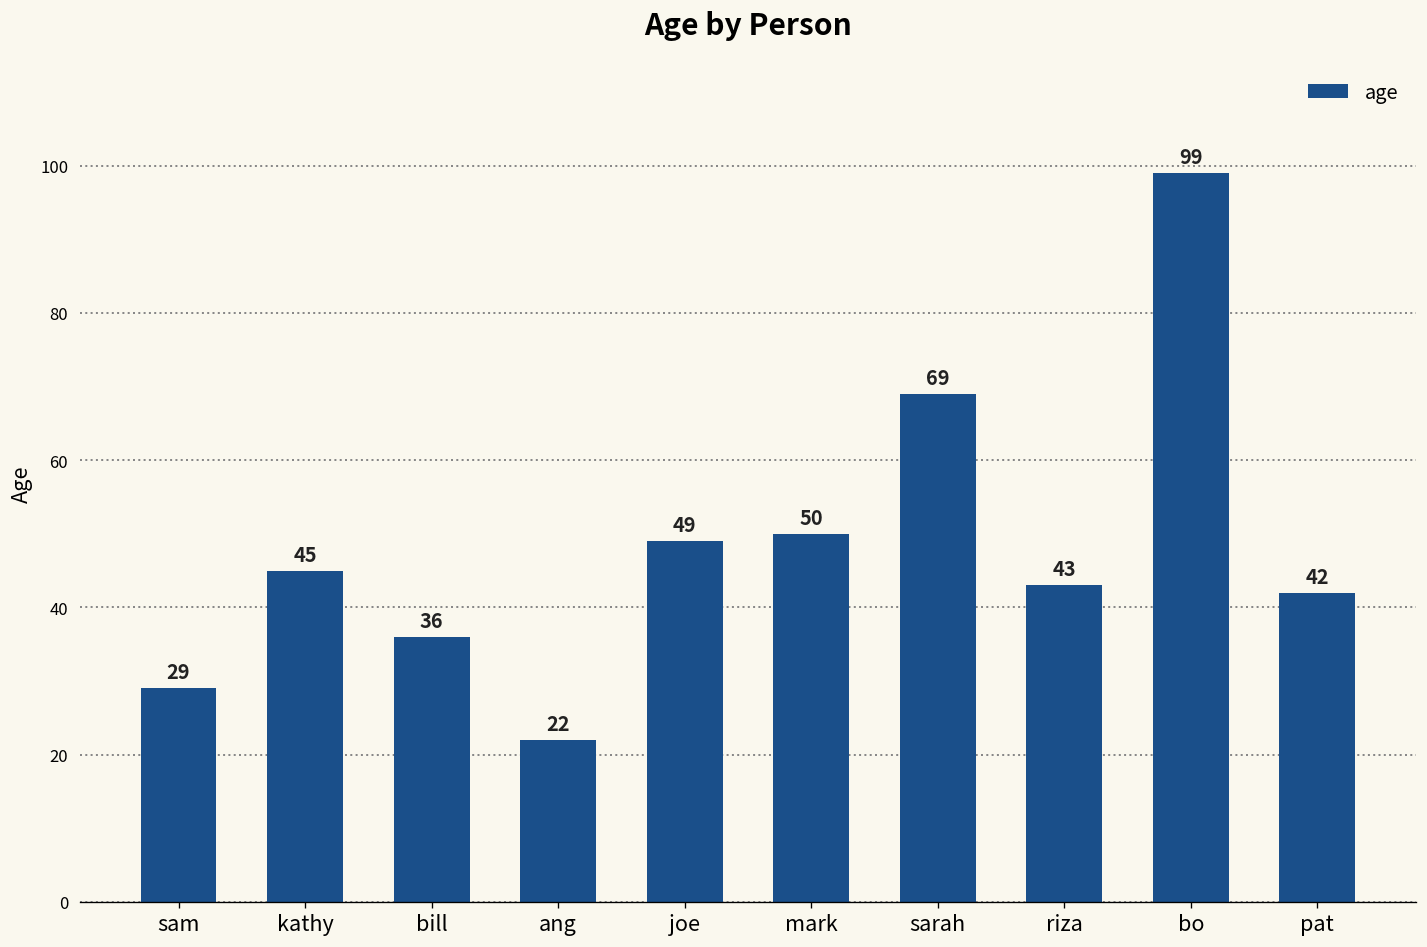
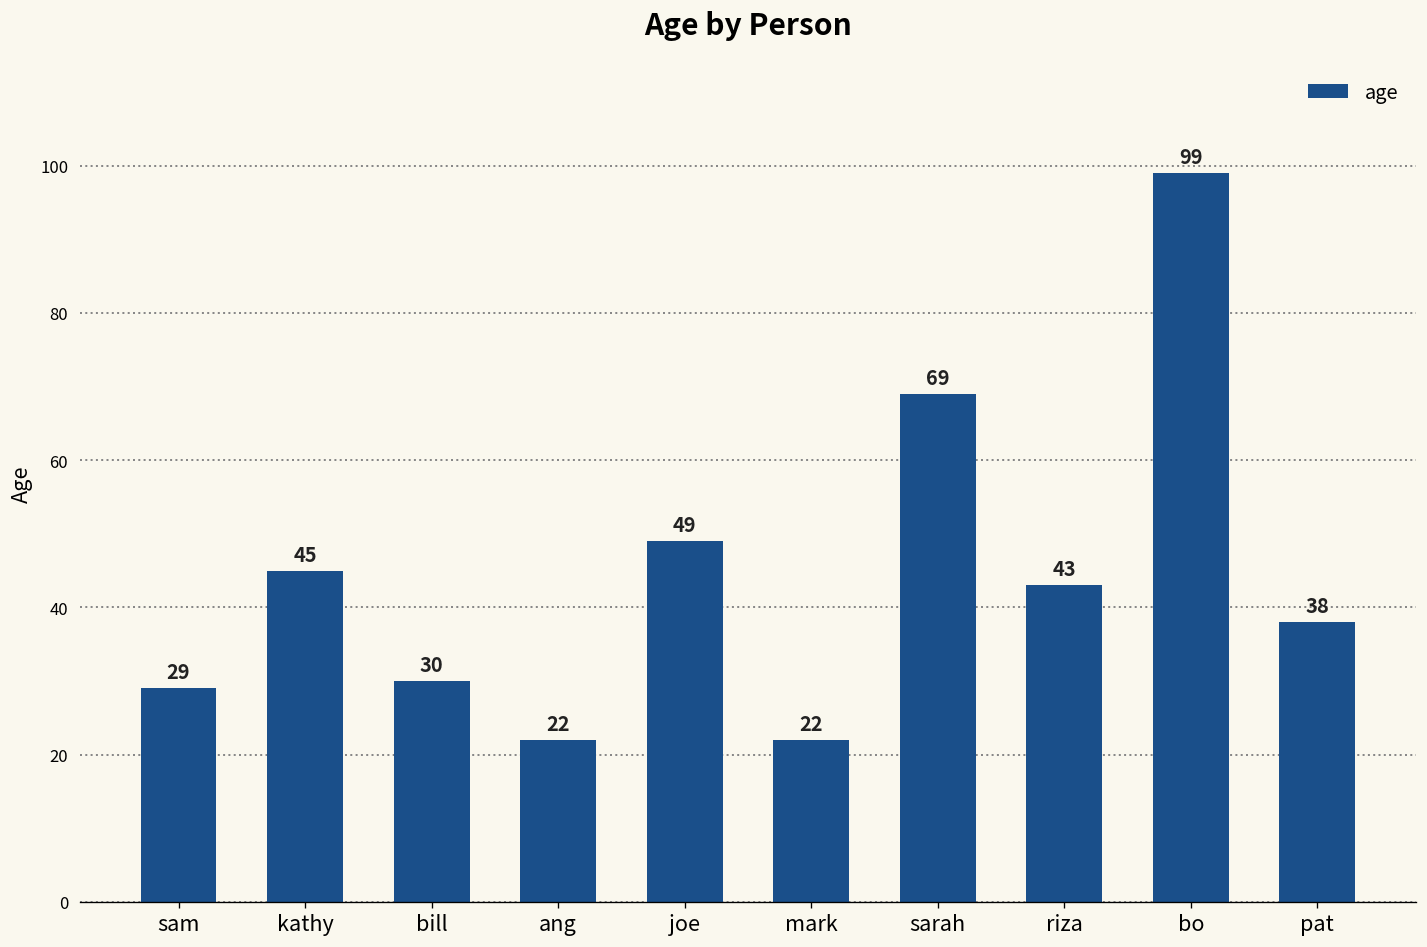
  {
    "sam": 29,
    "kathy": 45,
-   "bill": 36,
+   "bill": 30,
    "ang": 22,
    "joe": 49,
-   "mark": 50,
+   "mark": 22,
    "sarah": 69,
    "riza": 43,
    "bo": 99,
-   "pat": 42
+   "pat": 38
  }
